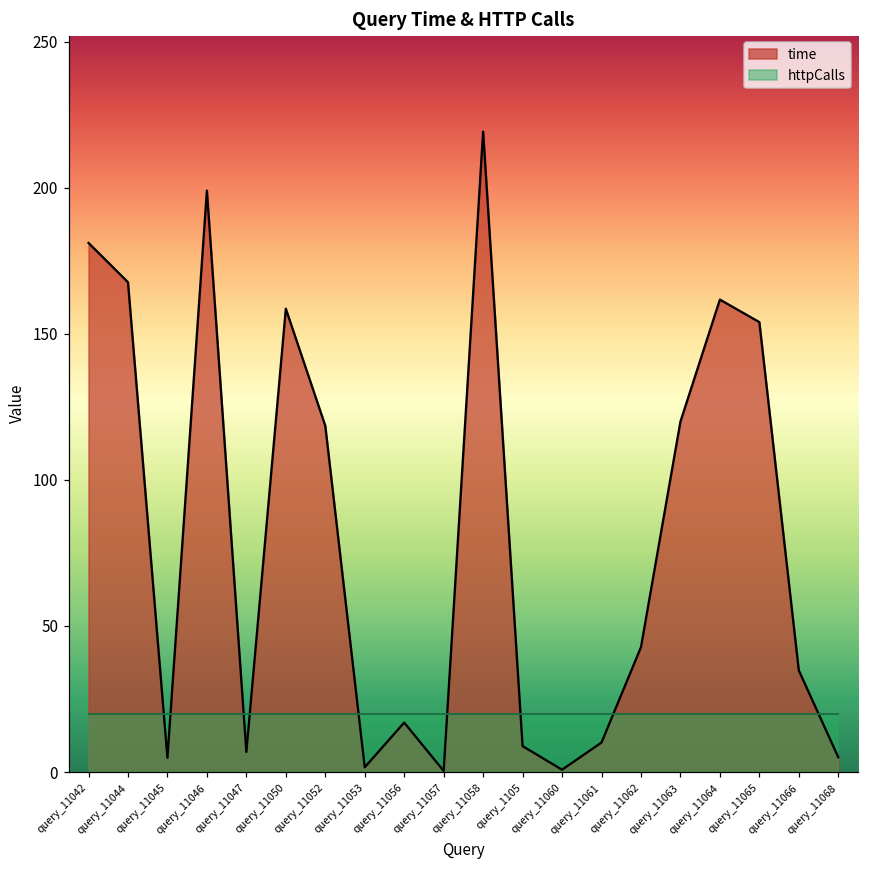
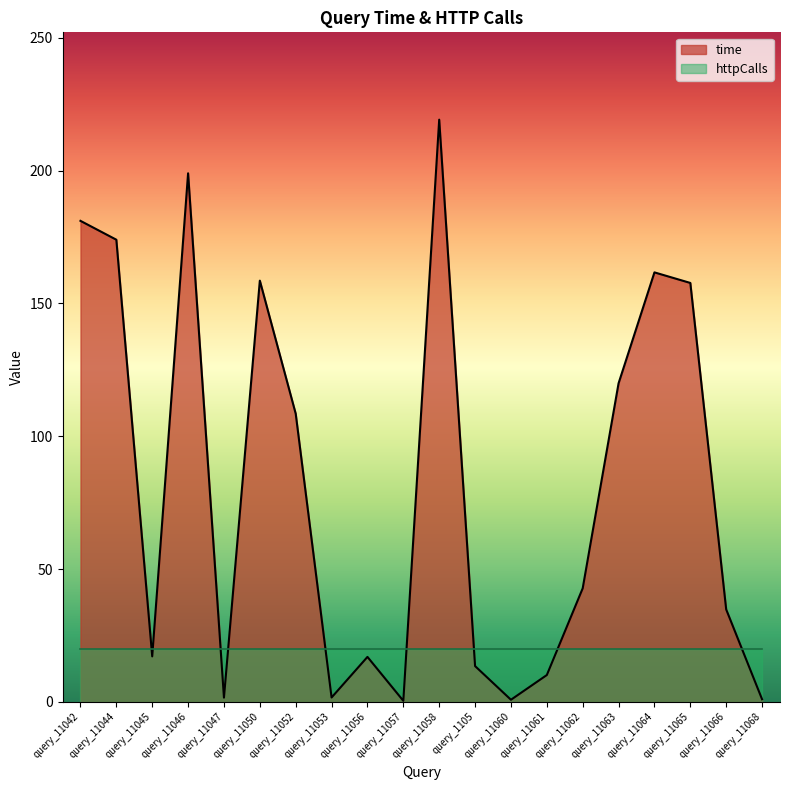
  {
    "time": {
      "query_11042": 181,
-     "query_11044": 168,
-     "query_11045": 5,
+     "query_11044": 174,
+     "query_11045": 17,
      "query_11046": 199,
-     "query_11047": 7,
+     "query_11047": 2,
      "query_11050": 159,
-     "query_11052": 119,
+     "query_11052": 108,
      "query_11053": 2,
      "query_11056": 17,
      "query_11057": 0,
      "query_11058": 219,
-     "query_1105": 9,
+     "query_1105": 13,
      "query_11060": 1,
      "query_11061": 10,
      "query_11062": 43,
      "query_11063": 120,
      "query_11064": 162,
-     "query_11065": 154,
+     "query_11065": 158,
      "query_11066": 35,
-     "query_11068": 5
+     "query_11068": 1
    },
    "httpCalls": {
      "query_11042": 20,
      "query_11044": 20,
      "query_11045": 20,
      "query_11046": 20,
      "query_11047": 20,
      "query_11050": 20,
      "query_11052": 20,
      "query_11053": 20,
      "query_11056": 20,
      "query_11057": 20,
      "query_11058": 20,
      "query_1105": 20,
      "query_11060": 20,
      "query_11061": 20,
      "query_11062": 20,
      "query_11063": 20,
      "query_11064": 20,
      "query_11065": 20,
      "query_11066": 20,
      "query_11068": 20
    }
  }
